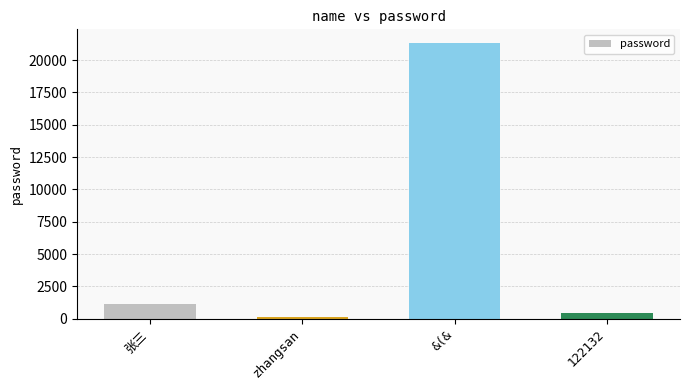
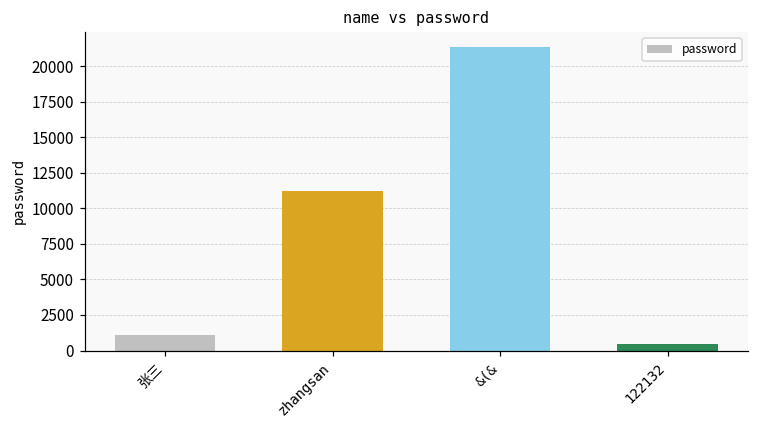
  {
    "张三": 1100,
-   "zhangsan": 100,
+   "zhangsan": 11200,
    "&(&": 21300,
    "122132": 400
  }
